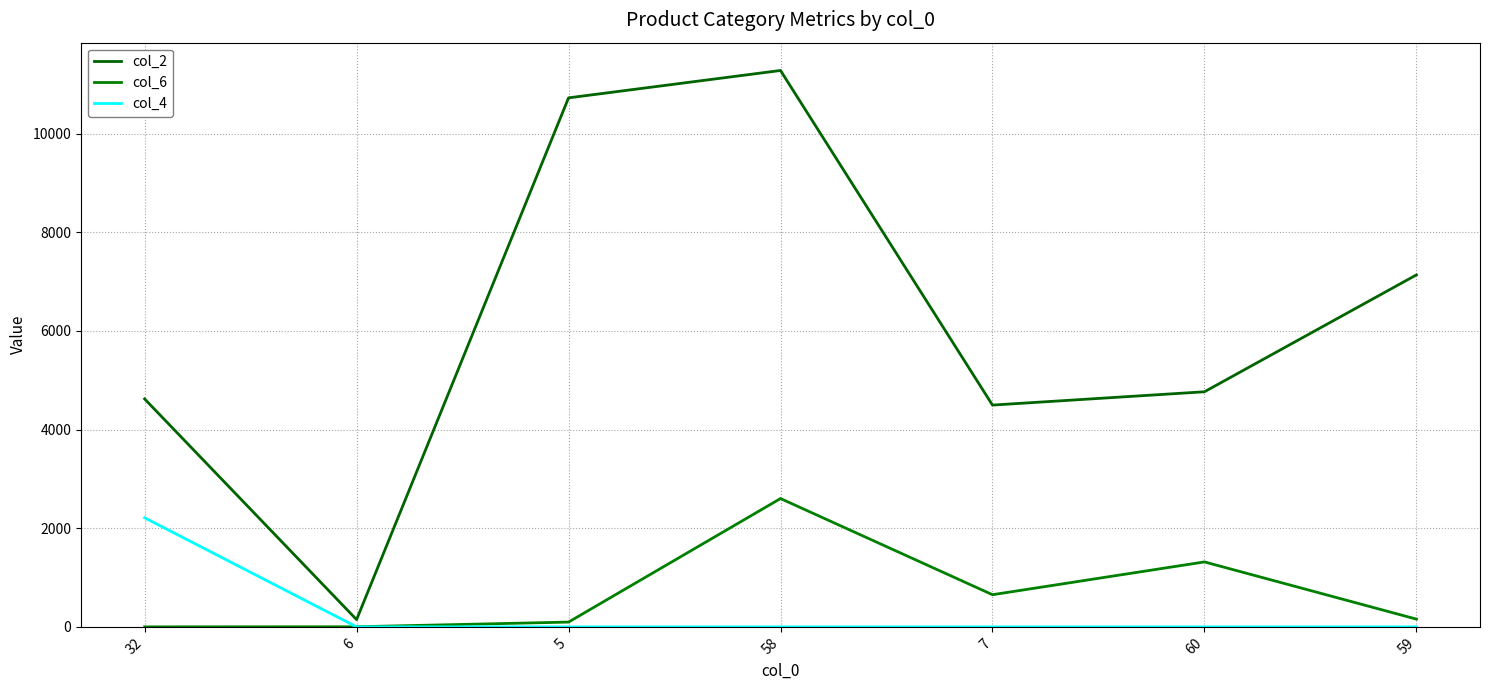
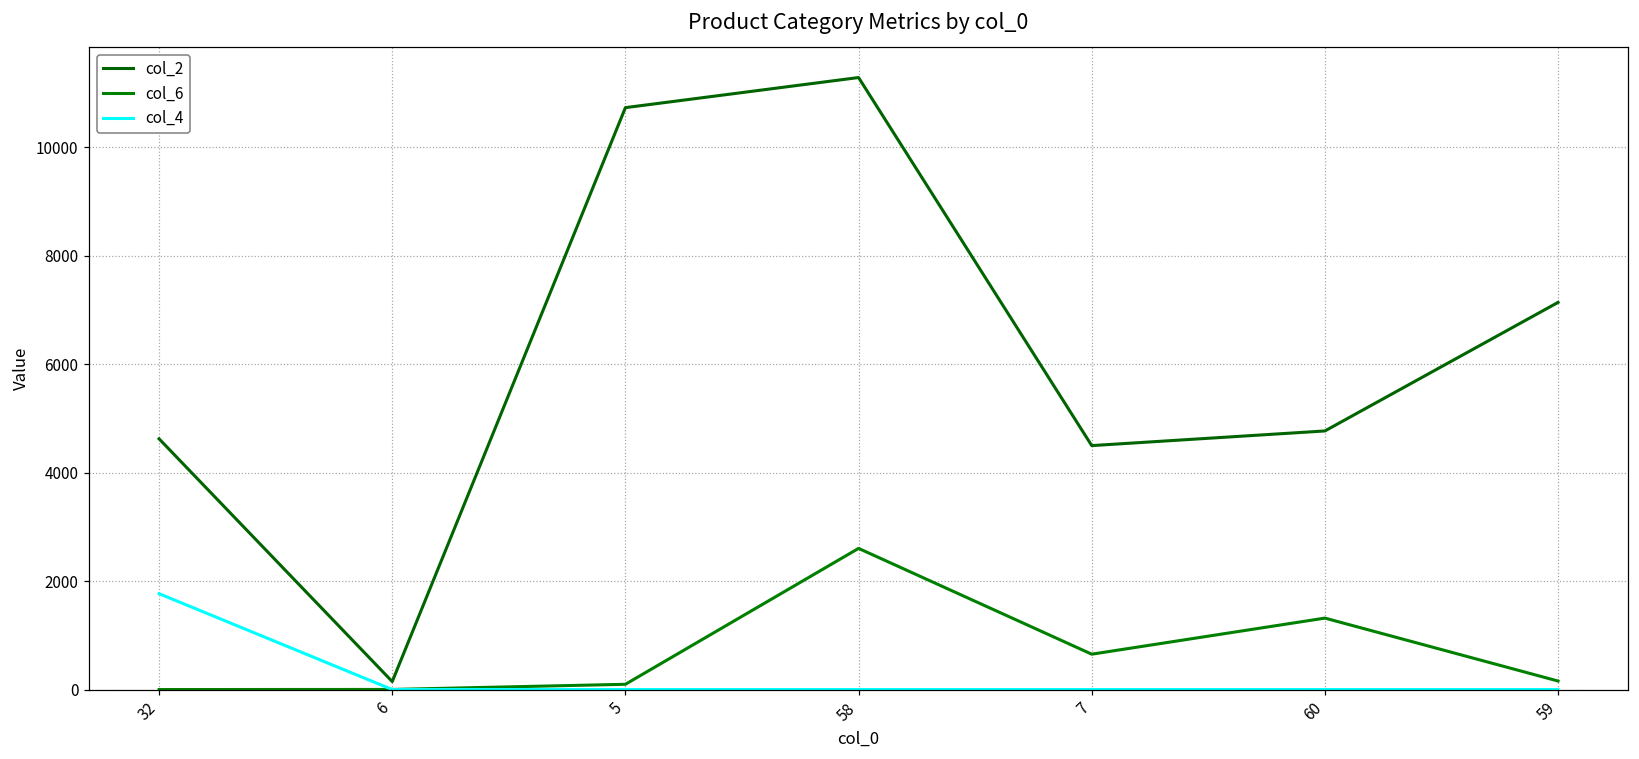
  {
    "col_4": {
-     "32": 2200,
+     "32": 1800,
      "5": 0,
      "58": 0,
      "7": 0,
      "60": 0,
      "59": 0
    }
  }
